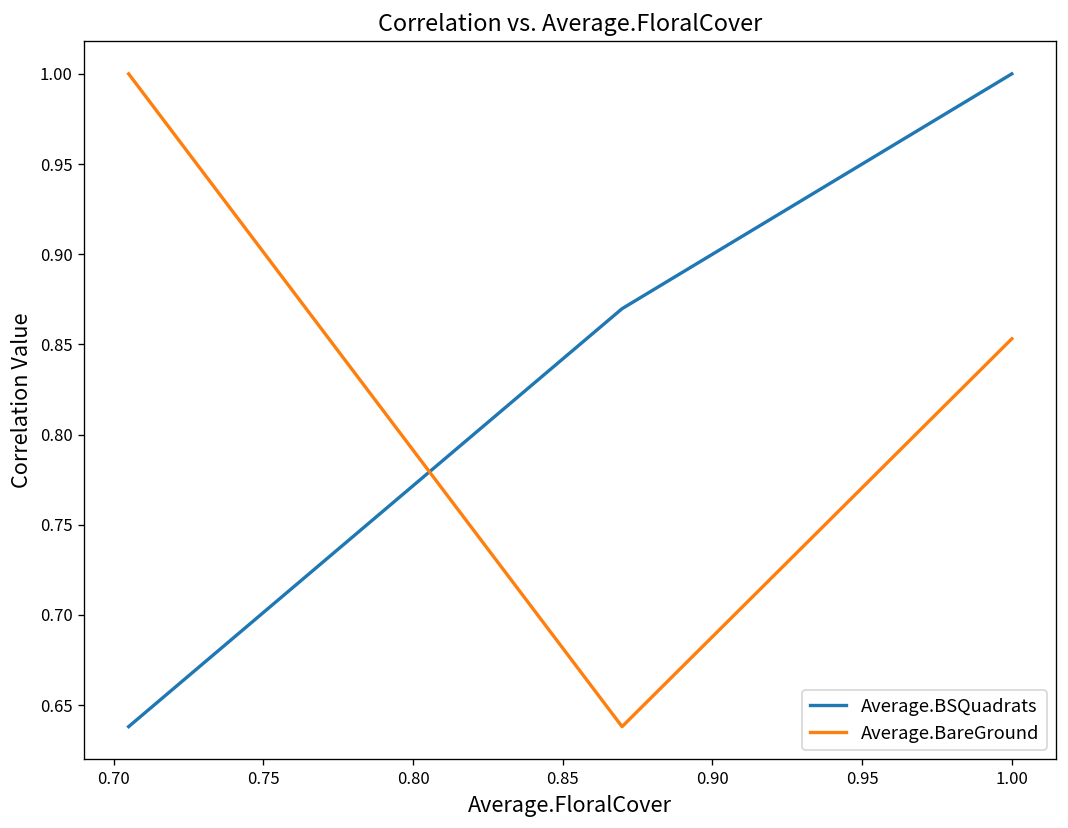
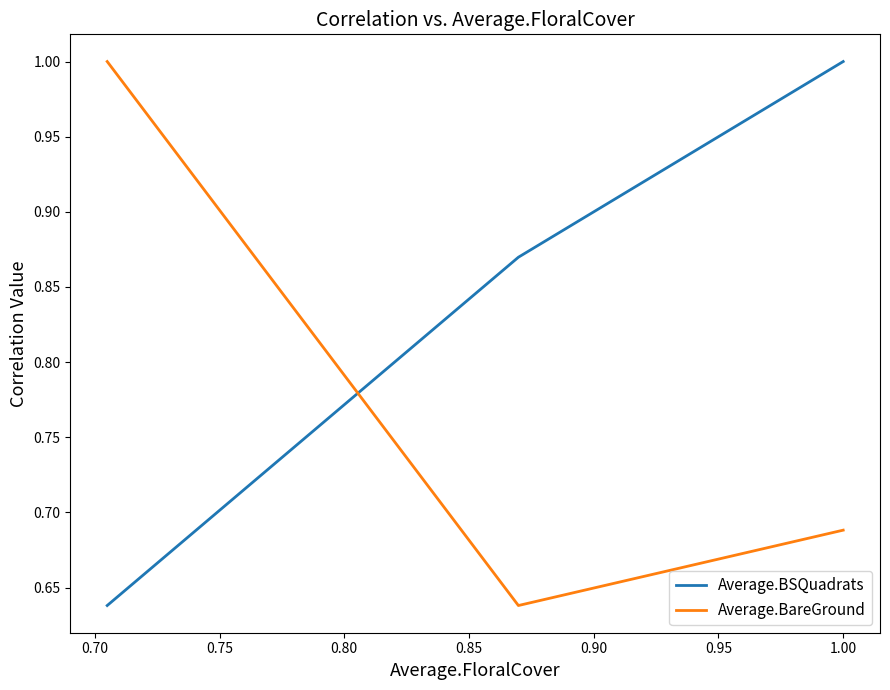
  {
    "Average.BSQuadrats": {
      "1.00": 1.000
    },
    "Average.BareGround": {
-     "1.00": 0.853
+     "1.00": 0.688
    }
  }
